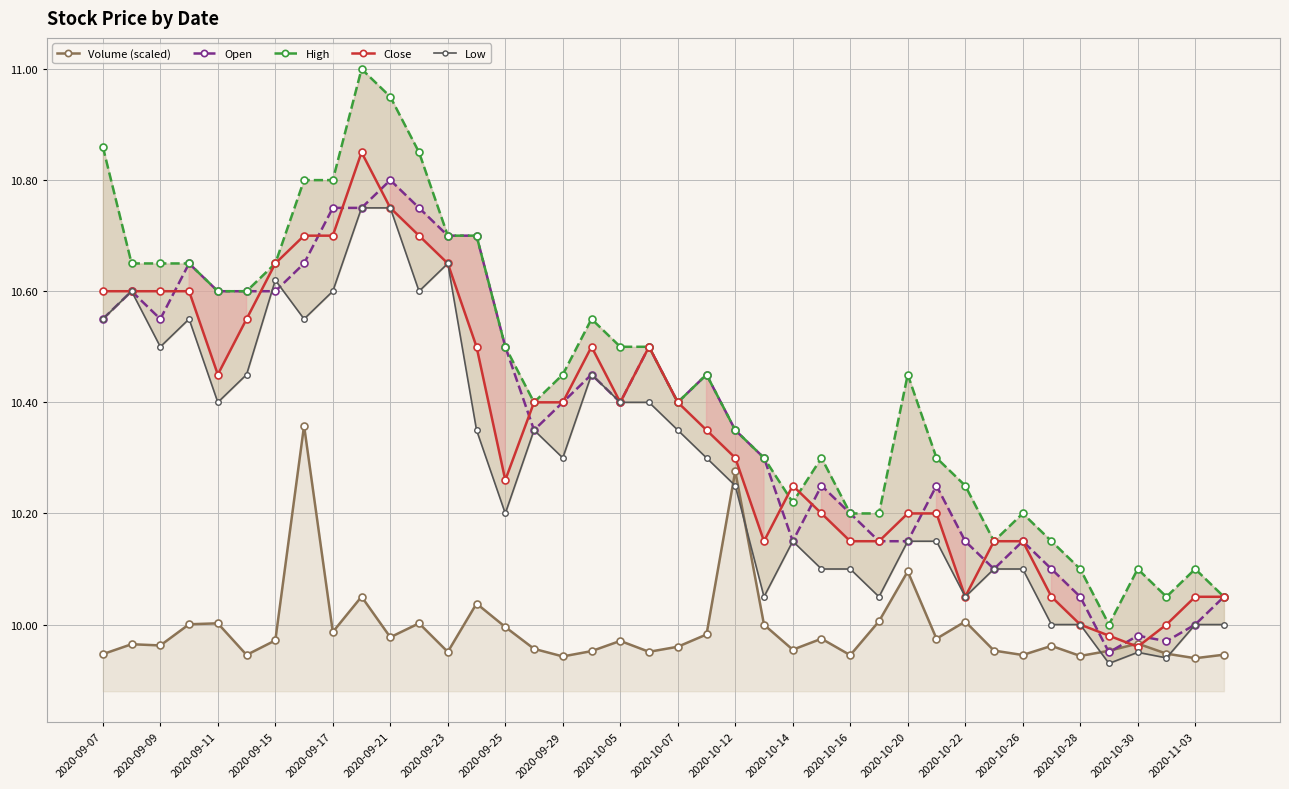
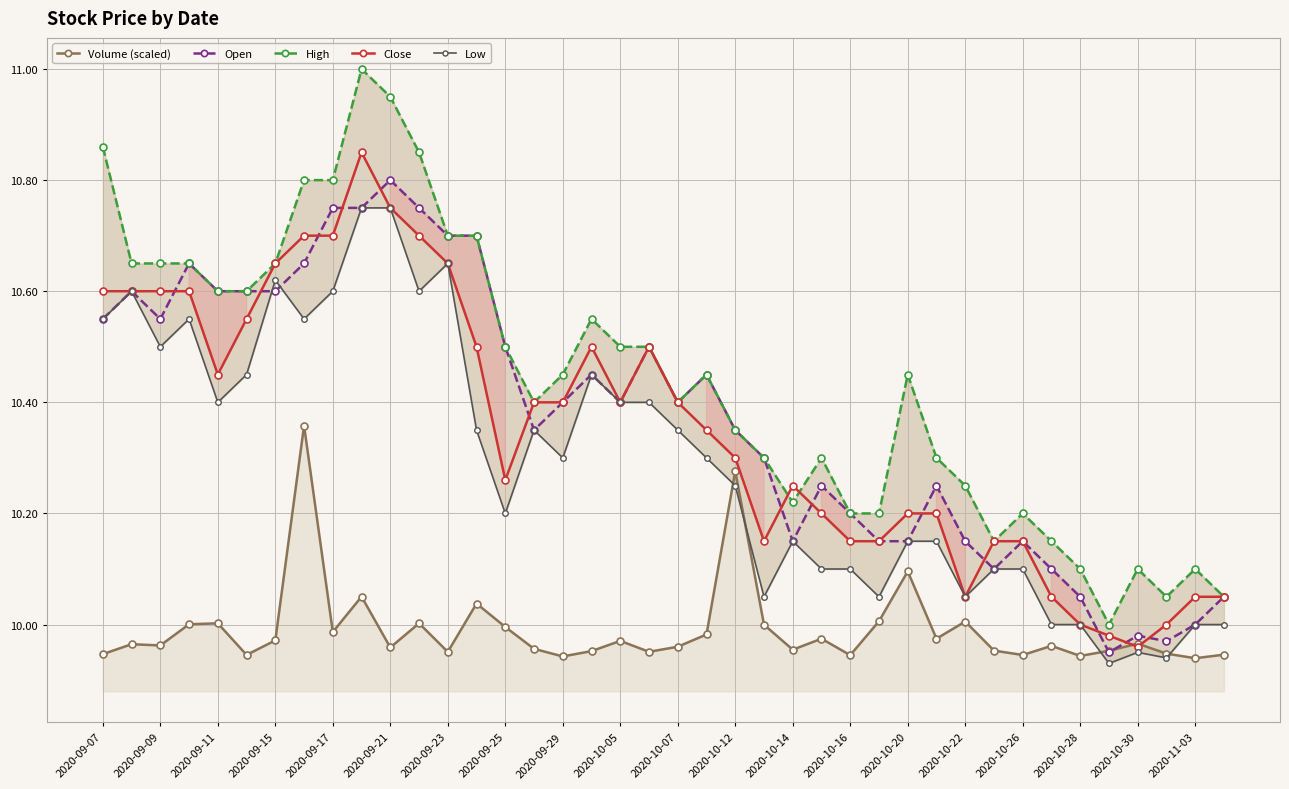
  {
    "Volume (scaled)": {
      "2020-09-07": 9.95,
      "2020-09-09": 9.96,
      "2020-09-11": 10.00,
      "2020-09-15": 9.97,
      "2020-09-17": 9.99,
-     "2020-09-21": 9.98,
+     "2020-09-21": 9.96,
      "2020-09-23": 9.95,
      "2020-09-25": 10.00,
      "2020-09-29": 9.94,
      "2020-10-05": 9.97,
      "2020-10-07": 9.96,
      "2020-10-12": 10.28,
      "2020-10-14": 9.95,
      "2020-10-16": 9.94,
      "2020-10-20": 10.10,
      "2020-10-22": 10.01,
      "2020-10-26": 9.95,
      "2020-10-28": 9.94,
      "2020-10-30": 9.97,
      "2020-11-03": 9.94
    },
    "Open": {
      "2020-09-09": 10.55,
      "2020-09-15": 10.60,
      "2020-09-17": 10.75,
      "2020-09-21": 10.80,
      "2020-10-22": 10.15,
      "2020-10-28": 10.05,
      "2020-10-30": 9.98
    },
    "High": {
      "2020-09-07": 10.86,
      "2020-09-09": 10.65,
      "2020-09-17": 10.80,
      "2020-09-21": 10.95,
      "2020-09-29": 10.45,
      "2020-10-05": 10.50,
      "2020-10-14": 10.22,
      "2020-10-20": 10.45,
      "2020-10-22": 10.25,
      "2020-10-26": 10.20,
      "2020-10-28": 10.10,
      "2020-10-30": 10.10,
      "2020-11-03": 10.10
    },
    "Close": {
      "2020-09-07": 10.60,
      "2020-09-09": 10.60,
      "2020-09-11": 10.45,
      "2020-09-17": 10.70,
      "2020-09-25": 10.26,
      "2020-10-12": 10.30,
      "2020-10-14": 10.25,
      "2020-10-16": 10.15,
      "2020-10-20": 10.20,
      "2020-10-30": 9.96,
      "2020-11-03": 10.05
    },
    "Low": {
      "2020-09-09": 10.50,
      "2020-09-11": 10.40,
      "2020-09-15": 10.62,
      "2020-09-17": 10.60,
      "2020-09-25": 10.20,
      "2020-09-29": 10.30,
      "2020-10-07": 10.35,
      "2020-10-12": 10.25,
      "2020-10-16": 10.10,
      "2020-10-26": 10.10,
      "2020-10-30": 9.95
    }
  }
